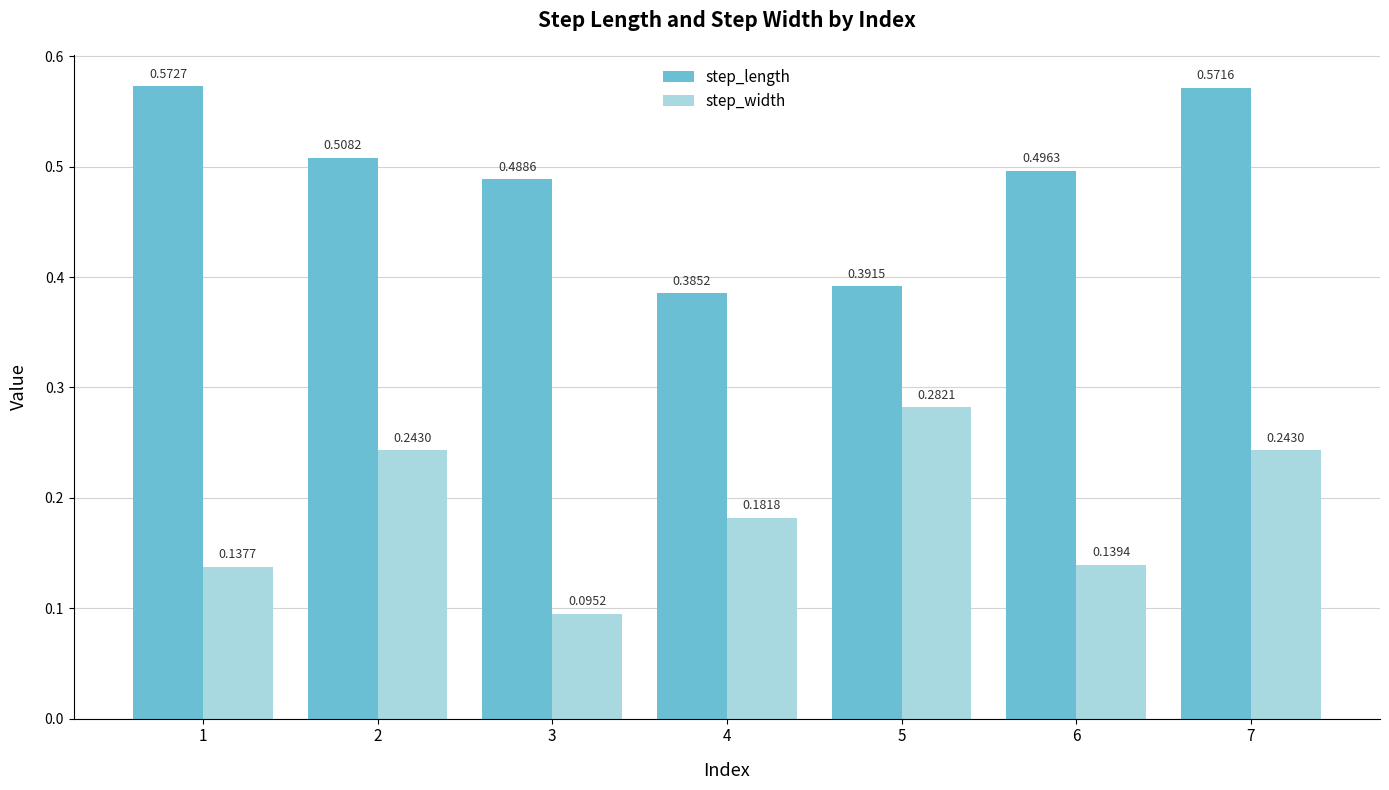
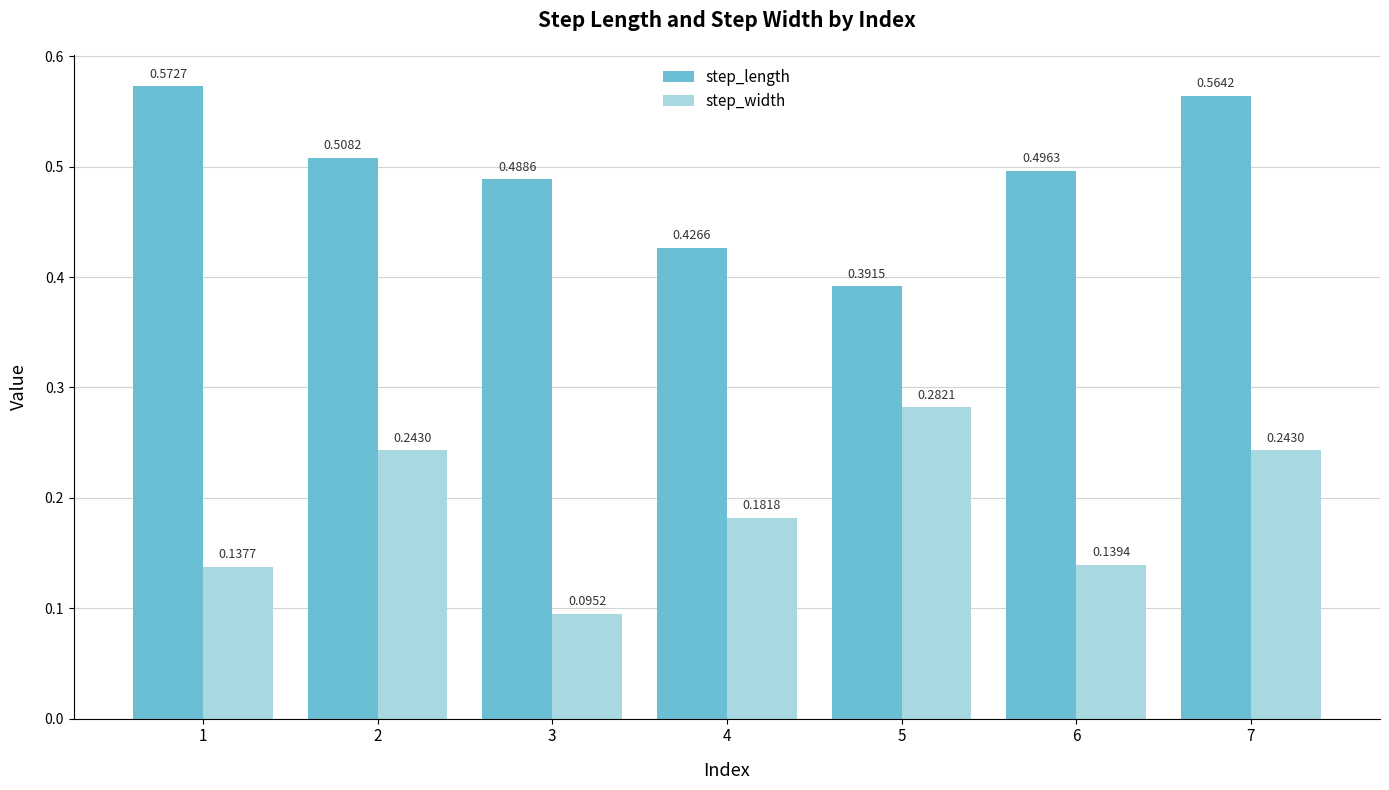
  {
    "step_length": {
      "1": 0.5727,
      "2": 0.5082,
      "3": 0.4886,
-     "4": 0.3852,
+     "4": 0.4266,
      "5": 0.3915,
      "6": 0.4963,
-     "7": 0.5716
+     "7": 0.5642
    },
    "step_width": {
      "1": 0.1377,
      "2": 0.2430,
      "3": 0.0952,
      "4": 0.1818,
      "5": 0.2821,
      "6": 0.1394,
      "7": 0.2430
    }
  }
